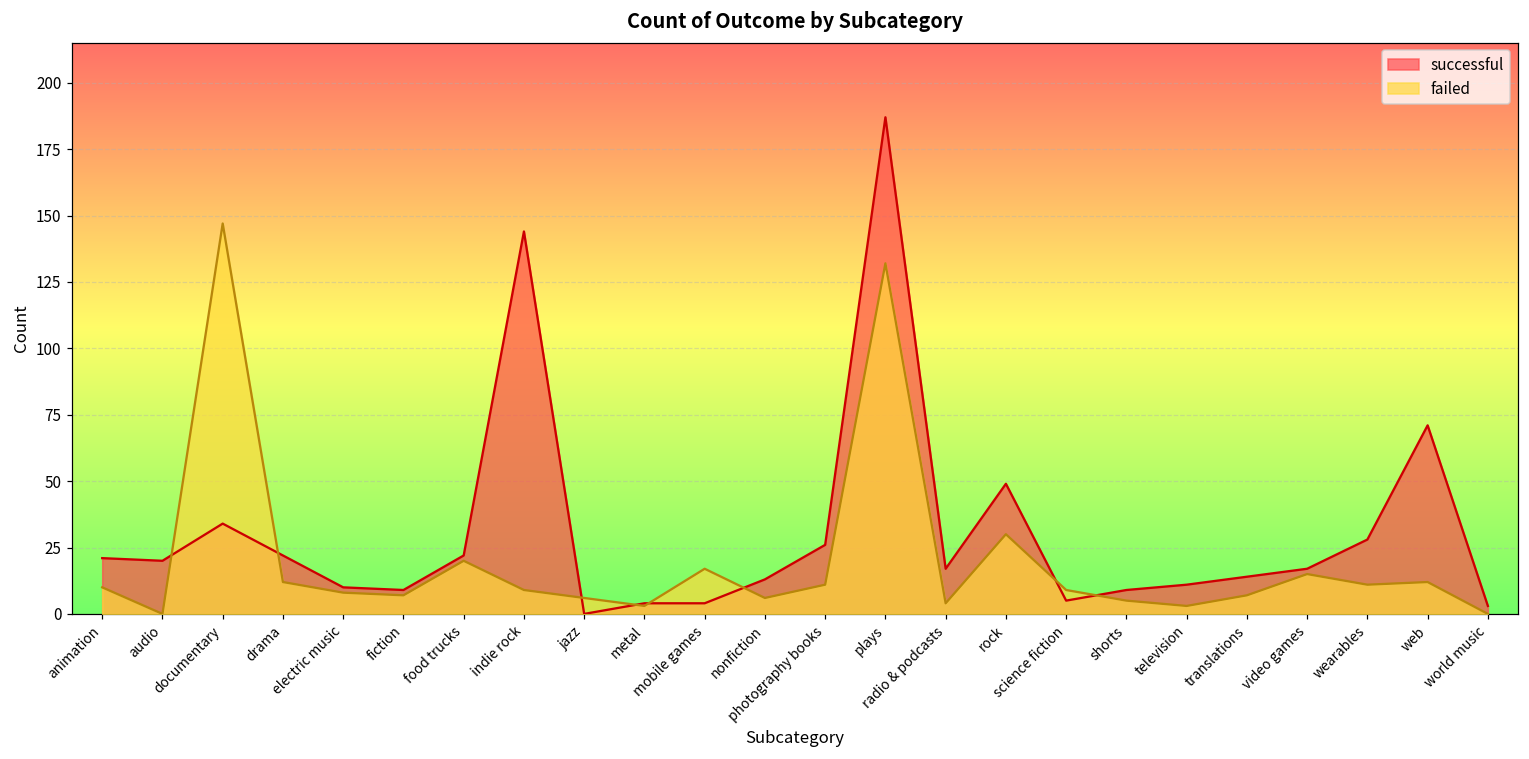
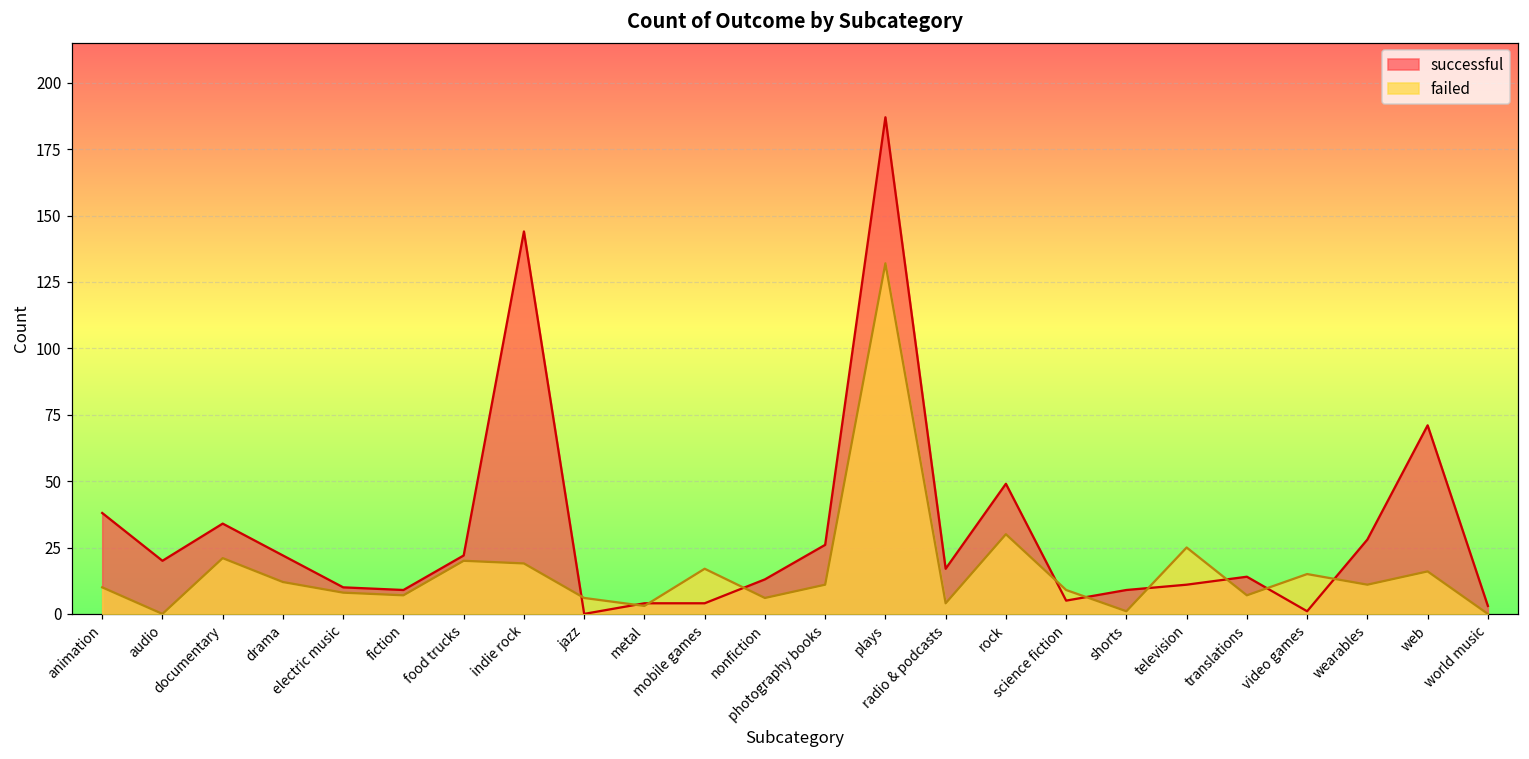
  {
    "successful": {
-     "animation": 21,
+     "animation": 38,
      "audio": 20,
      "documentary": 34,
      "drama": 22,
      "electric music": 10,
      "fiction": 9,
      "food trucks": 22,
      "indie rock": 144,
      "jazz": 0,
      "mobile games": 4,
      "nonfiction": 13,
      "photography books": 26,
      "plays": 187,
      "radio & podcasts": 17,
      "rock": 49,
      "science fiction": 5,
      "shorts": 9,
      "television": 11,
      "translations": 14,
-     "video games": 17,
+     "video games": 1,
      "wearables": 28,
      "web": 71,
      "world music": 3
    },
    "failed": {
      "animation": 10,
      "audio": 0,
-     "documentary": 147,
+     "documentary": 21,
      "drama": 12,
      "electric music": 8,
      "fiction": 7,
      "food trucks": 20,
-     "indie rock": 9,
+     "indie rock": 19,
      "jazz": 6,
      "mobile games": 17,
      "nonfiction": 6,
      "photography books": 11,
      "plays": 132,
      "radio & podcasts": 4,
      "rock": 30,
      "science fiction": 9,
-     "shorts": 5,
-     "television": 3,
+     "shorts": 1,
+     "television": 25,
      "translations": 7,
      "video games": 15,
      "wearables": 11,
-     "web": 12,
+     "web": 16,
      "world music": 0
    }
  }
